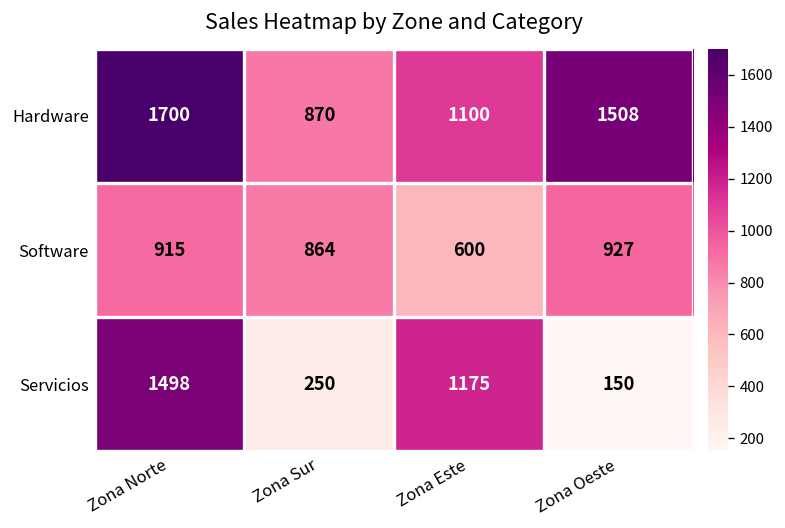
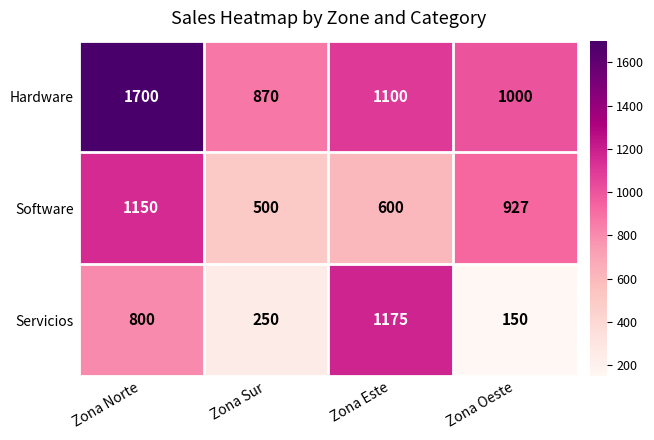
  {
    "Hardware": {
      "Zona Norte": 1700,
      "Zona Sur": 870,
      "Zona Este": 1100,
-     "Zona Oeste": 1508
+     "Zona Oeste": 1000
    },
    "Software": {
-     "Zona Norte": 915,
-     "Zona Sur": 864,
+     "Zona Norte": 1150,
+     "Zona Sur": 500,
      "Zona Este": 600,
      "Zona Oeste": 927
    },
    "Servicios": {
-     "Zona Norte": 1498,
+     "Zona Norte": 800,
      "Zona Sur": 250,
      "Zona Este": 1175,
      "Zona Oeste": 150
    }
  }
